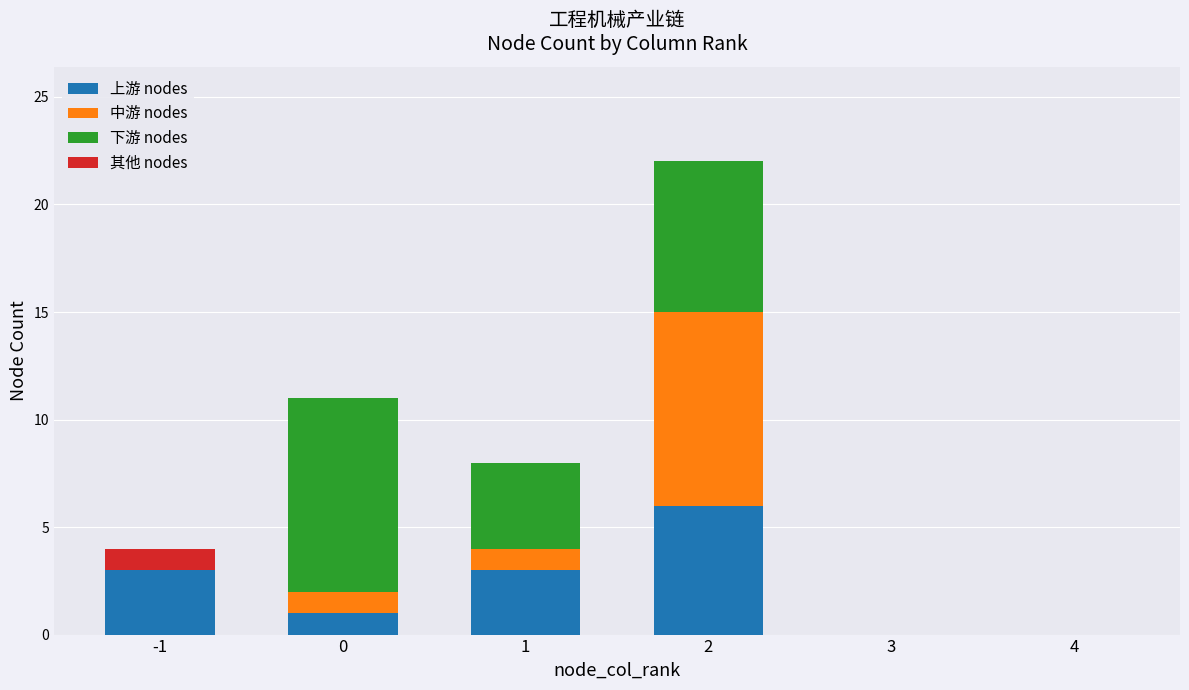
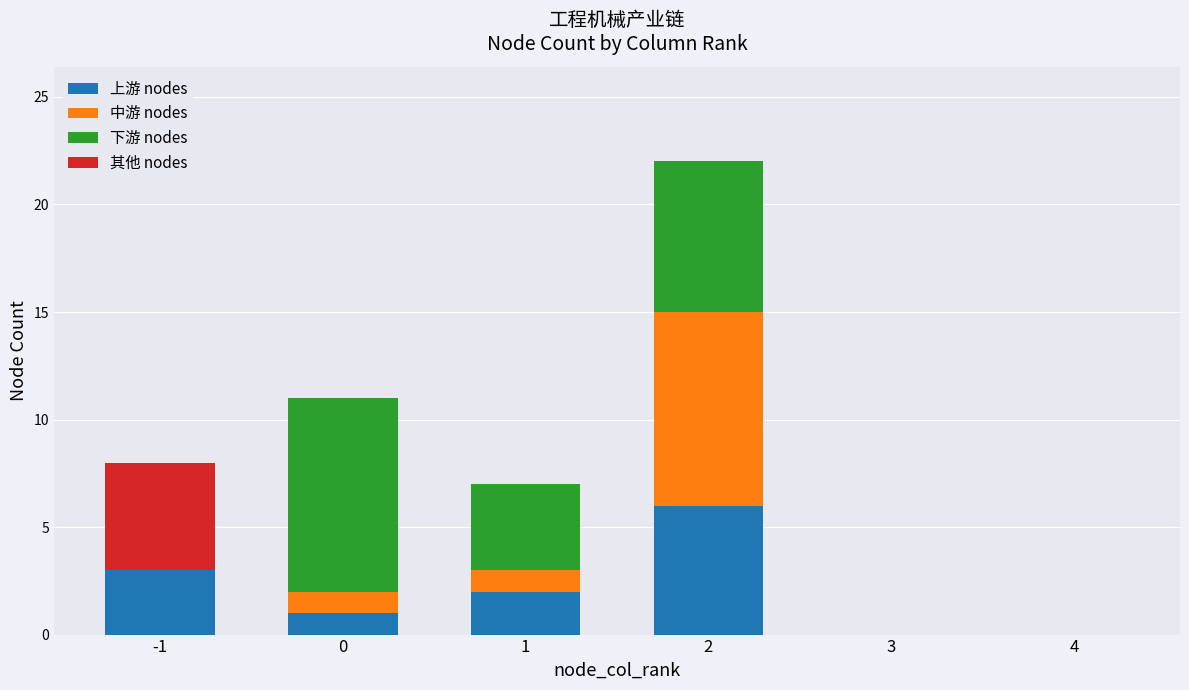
  {
    "上游 nodes": {
      "-1": 3,
      "0": 1,
-     "1": 3,
+     "1": 2,
      "2": 6,
      "3": 0,
      "4": 0
    },
    "中游 nodes": {
      "-1": 0,
      "0": 1,
      "1": 1,
      "2": 9,
      "3": 0,
      "4": 0
    },
    "下游 nodes": {
      "-1": 0,
      "0": 9,
      "1": 4,
      "2": 7,
      "3": 0,
      "4": 0
    },
    "其他 nodes": {
-     "-1": 1,
+     "-1": 5,
      "0": 0,
      "1": 0,
      "2": 0,
      "3": 0,
      "4": 0
    }
  }
